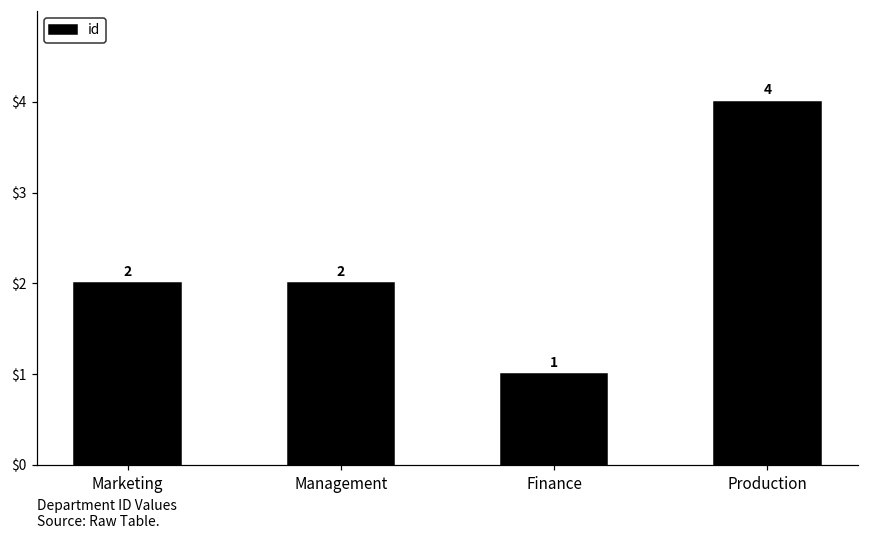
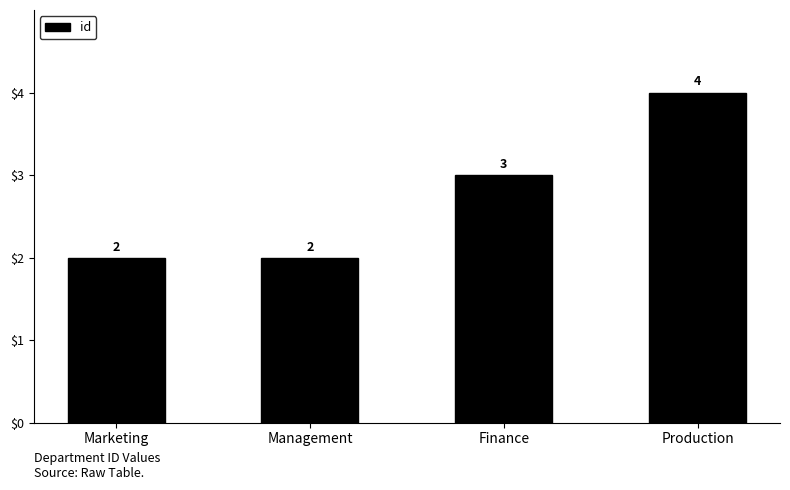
  {
    "Marketing": 2,
    "Management": 2,
-   "Finance": 1,
+   "Finance": 3,
    "Production": 4
  }
